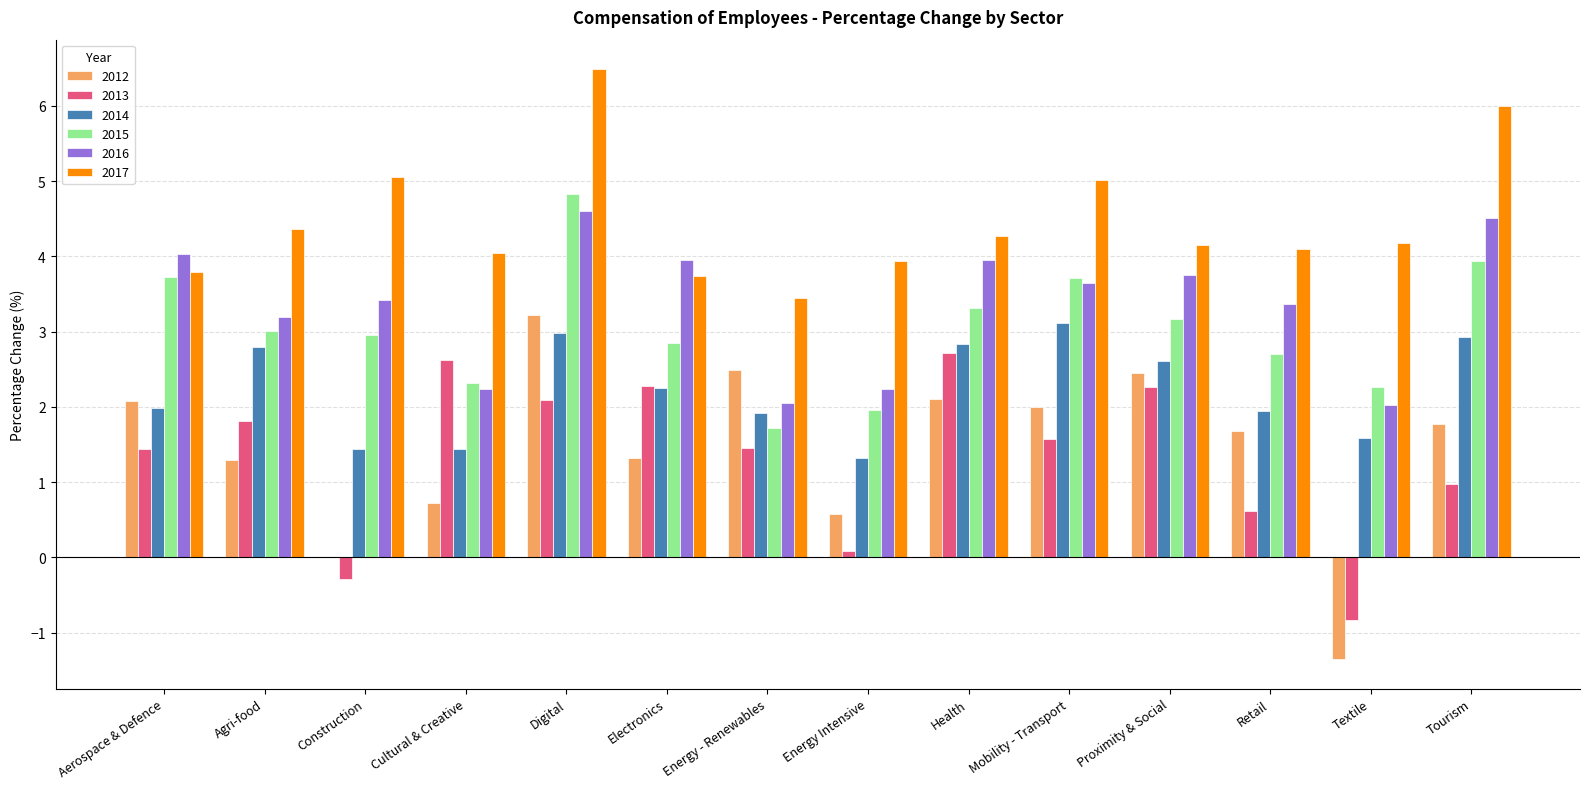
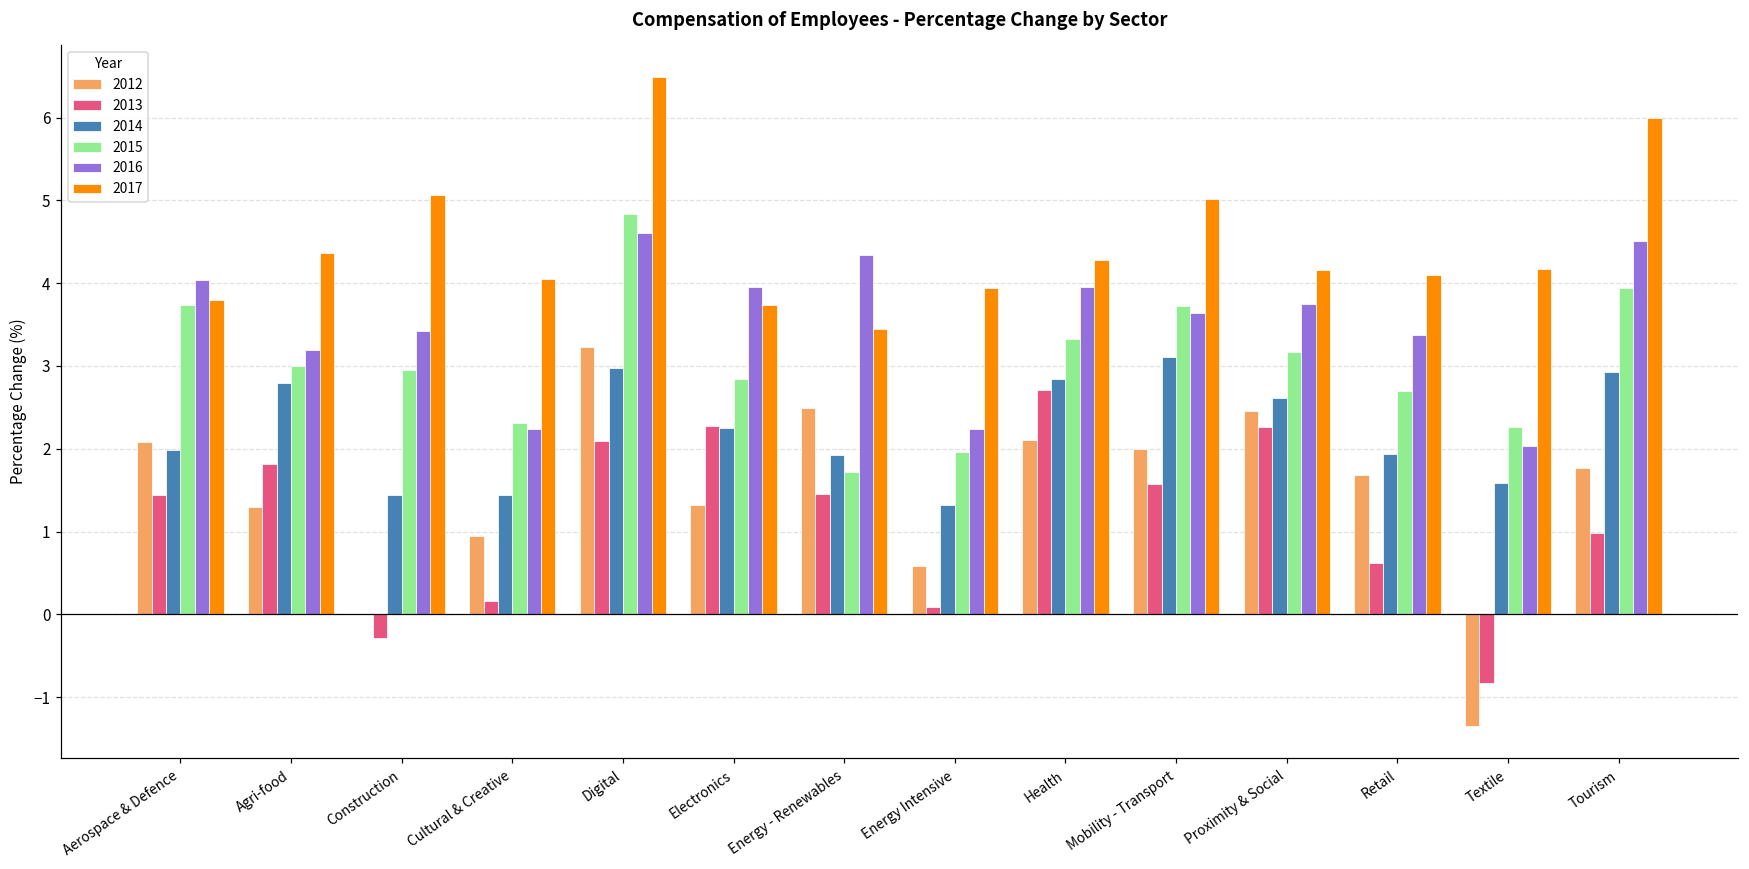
  {
    "2012": {
      "Aerospace & Defence": 2.1,
      "Agri-food": 1.3,
-     "Cultural & Creative": 0.7,
+     "Cultural & Creative": 0.9,
      "Digital": 3.2,
      "Electronics": 1.3,
      "Energy - Renewables": 2.5,
      "Energy Intensive": 0.6,
      "Health": 2.1,
      "Mobility - Transport": 2.0,
      "Proximity & Social": 2.5,
      "Retail": 1.7,
      "Textile": -1.3,
      "Tourism": 1.8
    },
    "2013": {
      "Aerospace & Defence": 1.4,
      "Agri-food": 1.8,
      "Construction": -0.3,
-     "Cultural & Creative": 2.6,
+     "Cultural & Creative": 0.2,
      "Digital": 2.1,
      "Electronics": 2.3,
      "Energy - Renewables": 1.5,
      "Energy Intensive": 0.1,
      "Health": 2.7,
      "Mobility - Transport": 1.6,
      "Proximity & Social": 2.3,
      "Retail": 0.6,
      "Textile": -0.8,
      "Tourism": 1.0
    },
    "2014": {
      "Aerospace & Defence": 2.0,
      "Agri-food": 2.8,
      "Construction": 1.4,
      "Cultural & Creative": 1.4,
      "Digital": 3.0,
      "Electronics": 2.2,
      "Energy - Renewables": 1.9,
      "Energy Intensive": 1.3,
      "Health": 2.8,
      "Mobility - Transport": 3.1,
      "Proximity & Social": 2.6,
      "Retail": 1.9,
      "Textile": 1.6,
      "Tourism": 2.9
    },
    "2015": {
      "Aerospace & Defence": 3.7,
      "Agri-food": 3.0,
      "Construction": 3.0,
      "Cultural & Creative": 2.3,
      "Digital": 4.8,
      "Electronics": 2.8,
      "Energy - Renewables": 1.7,
      "Energy Intensive": 2.0,
      "Health": 3.3,
      "Mobility - Transport": 3.7,
      "Proximity & Social": 3.2,
      "Retail": 2.7,
      "Textile": 2.3,
      "Tourism": 3.9
    },
    "2016": {
      "Aerospace & Defence": 4.0,
      "Agri-food": 3.2,
      "Construction": 3.4,
      "Cultural & Creative": 2.2,
      "Digital": 4.6,
      "Electronics": 4.0,
-     "Energy - Renewables": 2.0,
+     "Energy - Renewables": 4.3,
      "Energy Intensive": 2.2,
      "Health": 4.0,
      "Mobility - Transport": 3.6,
      "Proximity & Social": 3.8,
      "Retail": 3.4,
      "Textile": 2.0,
      "Tourism": 4.5
    },
    "2017": {
      "Aerospace & Defence": 3.8,
      "Agri-food": 4.4,
      "Construction": 5.1,
      "Cultural & Creative": 4.1,
      "Digital": 6.5,
      "Electronics": 3.7,
      "Energy - Renewables": 3.4,
      "Energy Intensive": 3.9,
      "Health": 4.3,
      "Mobility - Transport": 5.0,
      "Proximity & Social": 4.2,
      "Retail": 4.1,
      "Textile": 4.2,
      "Tourism": 6.0
    }
  }
